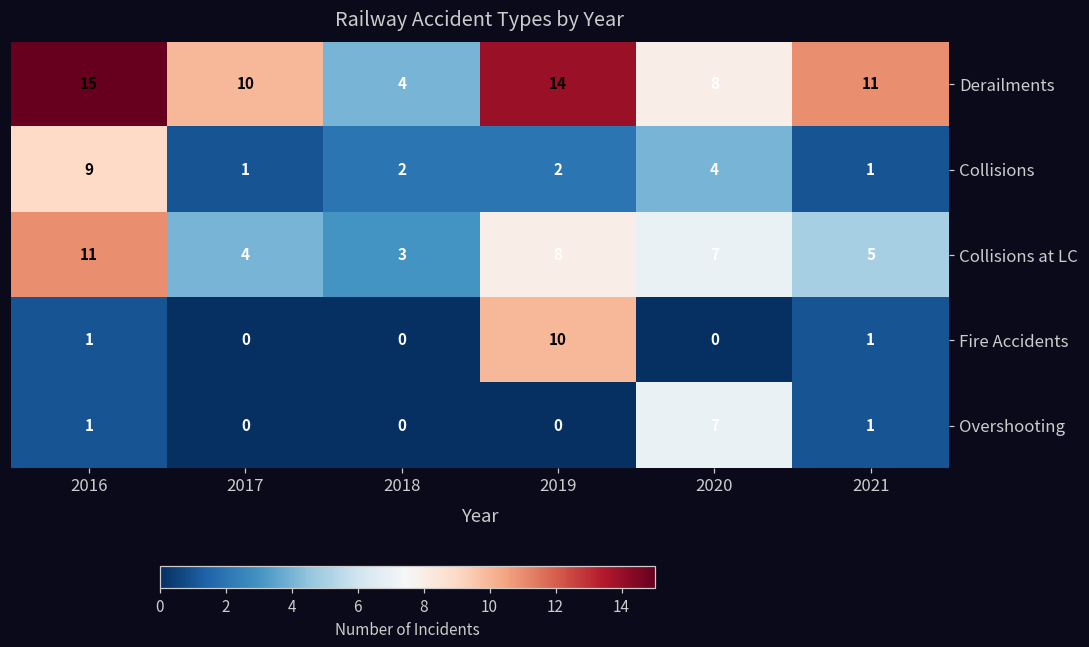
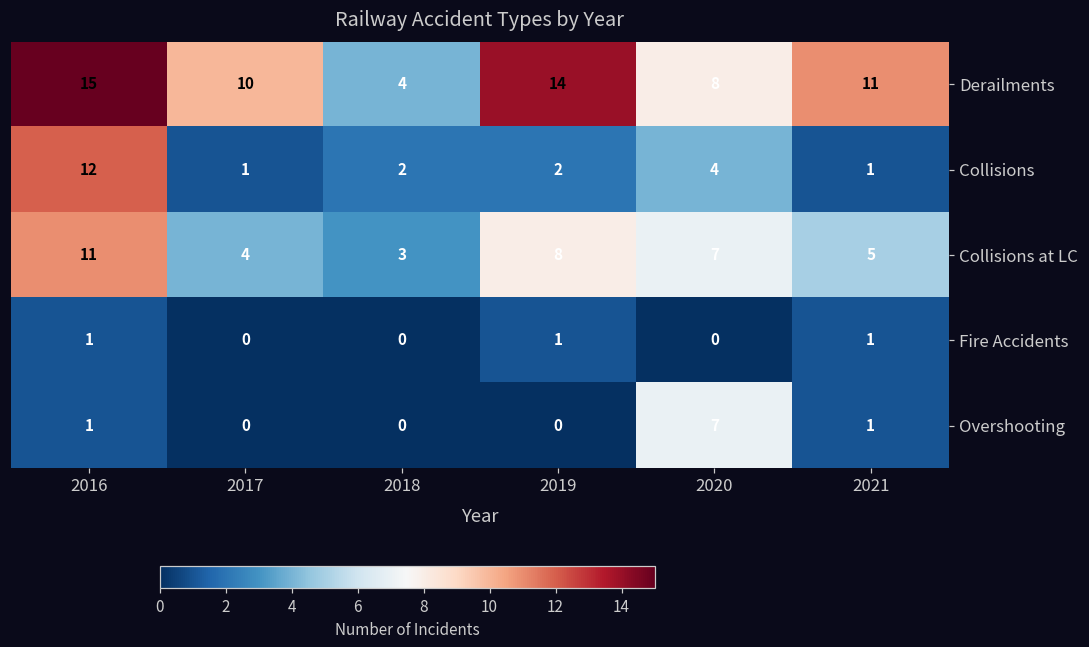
  {
    "Derailments": {
      "2016": 15,
      "2017": 10,
      "2018": 4,
      "2019": 14,
      "2021": 11
    },
    "Collisions": {
-     "2016": 9,
+     "2016": 12,
      "2017": 1,
      "2018": 2,
      "2019": 2,
      "2020": 4,
      "2021": 1
    },
    "Collisions at LC": {
      "2016": 11,
      "2017": 4,
      "2018": 3,
      "2021": 5
    },
    "Fire Accidents": {
      "2016": 1,
      "2017": 0,
      "2018": 0,
-     "2019": 10,
+     "2019": 1,
      "2020": 0,
      "2021": 1
    },
    "Overshooting": {
      "2016": 1,
      "2017": 0,
      "2018": 0,
      "2019": 0,
      "2021": 1
    }
  }
